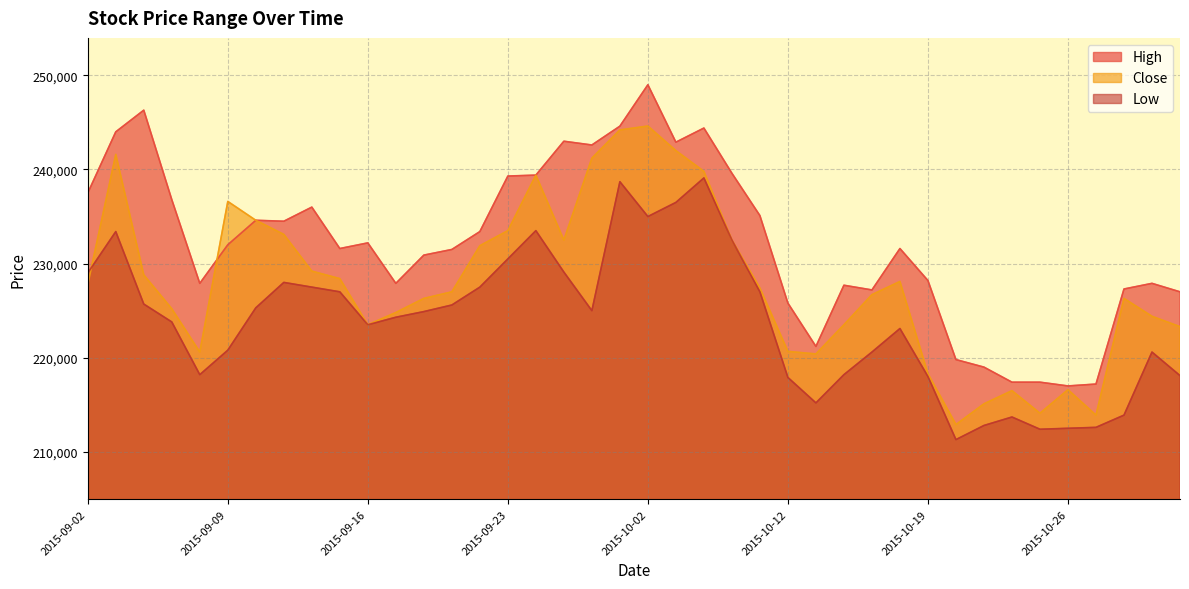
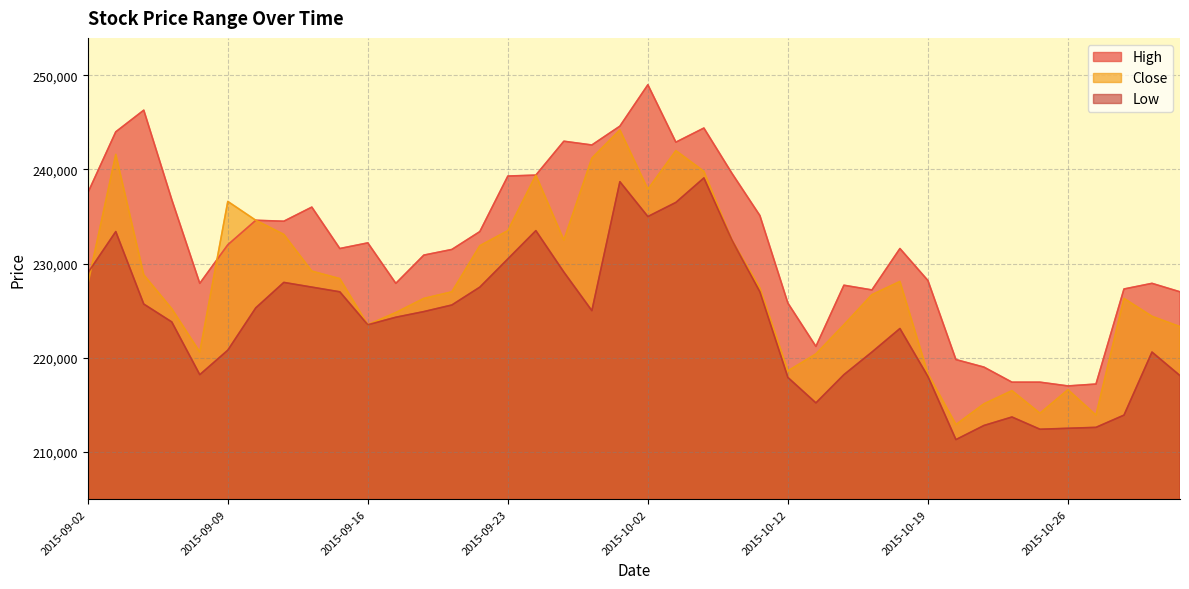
  {
    "Close": {
      "2015-09-02": "228,000",
      "2015-09-09": "237,000",
      "2015-09-23": "234,000",
-     "2015-10-02": "245,000",
-     "2015-10-12": "221,000",
+     "2015-10-02": "238,000",
+     "2015-10-12": "219,000",
      "2015-10-19": "218,000",
      "2015-10-26": "217,000"
    }
  }
